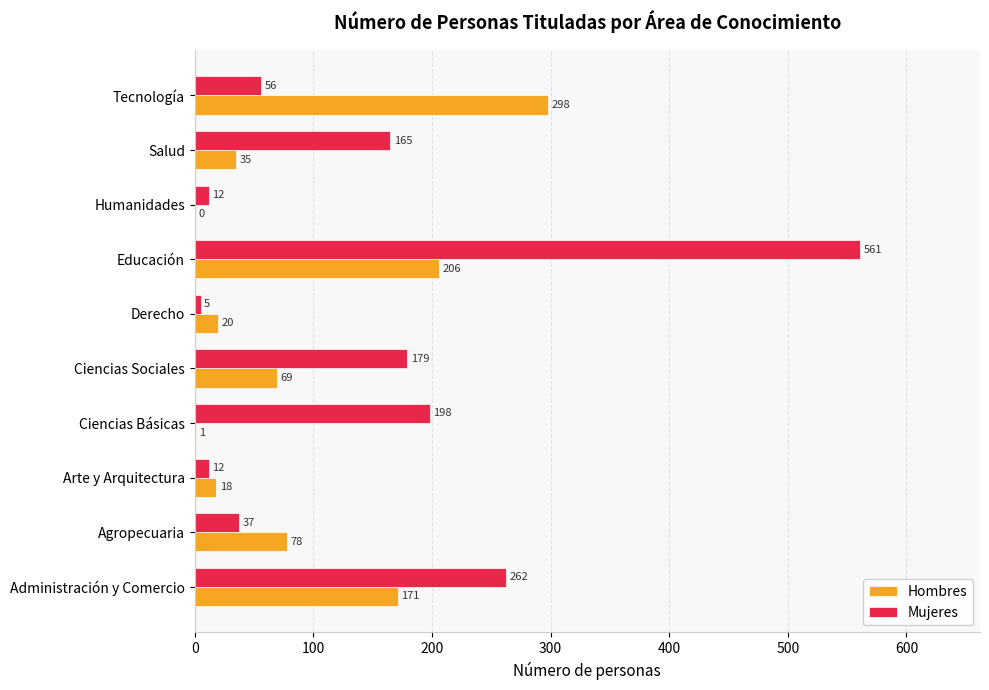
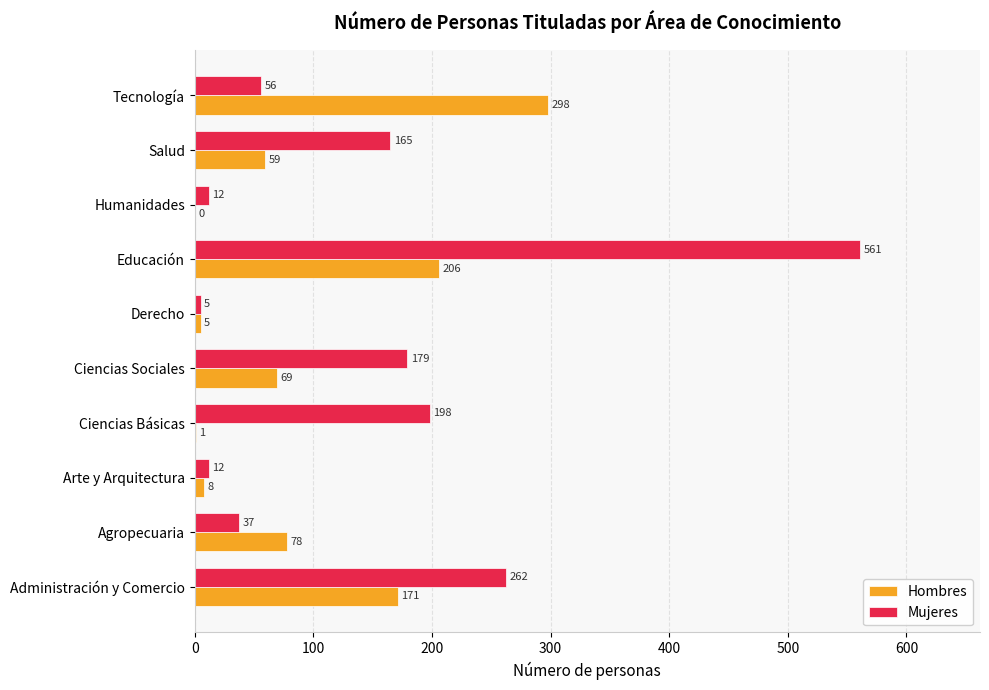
  {
    "Hombres": {
      "Tecnología": 298,
-     "Salud": 35,
+     "Salud": 59,
      "Humanidades": 0,
      "Educación": 206,
-     "Derecho": 20,
+     "Derecho": 5,
      "Ciencias Sociales": 69,
      "Ciencias Básicas": 1,
-     "Arte y Arquitectura": 18,
+     "Arte y Arquitectura": 8,
      "Agropecuaria": 78,
      "Administración y Comercio": 171
    },
    "Mujeres": {
      "Tecnología": 56,
      "Salud": 165,
      "Humanidades": 12,
      "Educación": 561,
      "Derecho": 5,
      "Ciencias Sociales": 179,
      "Ciencias Básicas": 198,
      "Arte y Arquitectura": 12,
      "Agropecuaria": 37,
      "Administración y Comercio": 262
    }
  }
